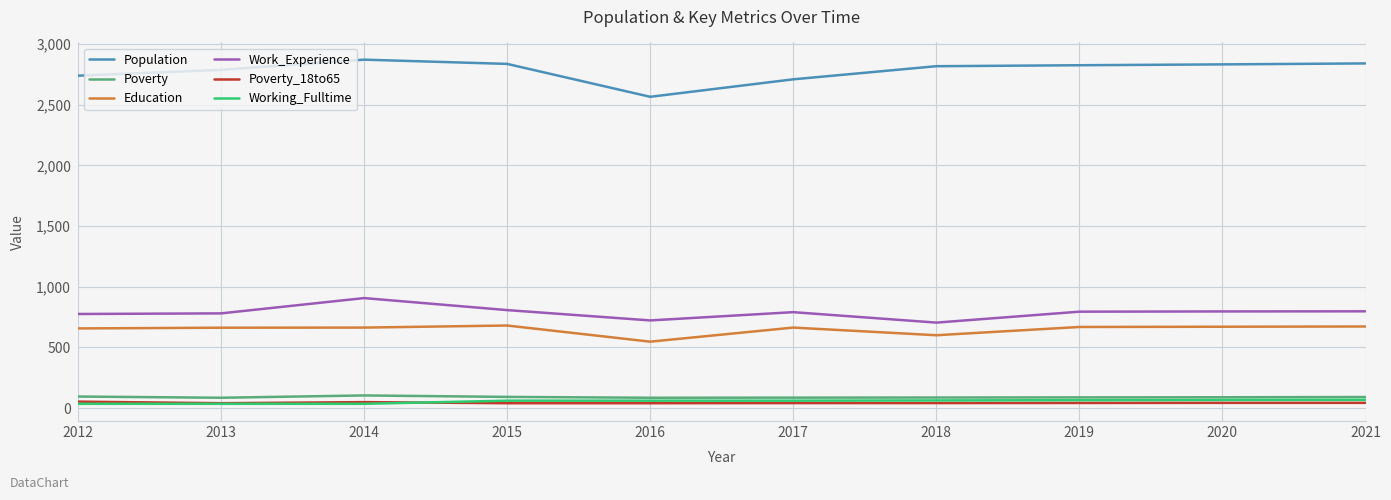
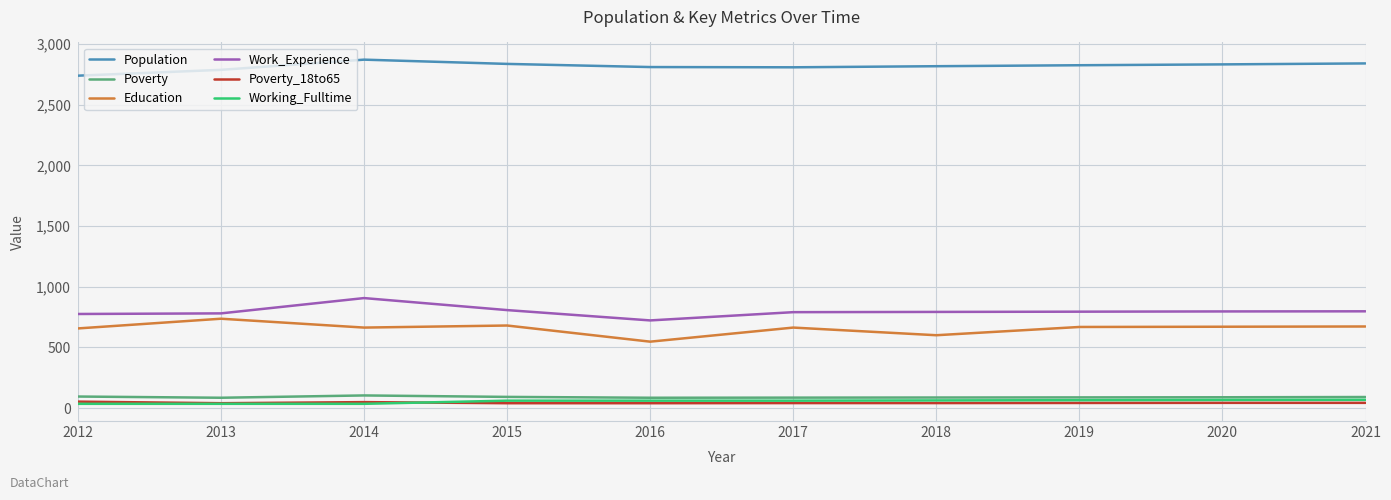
  {
    "Population": {
      "2012": "2,740",
      "2014": "2,870",
      "2015": "2,840",
-     "2016": "2,570",
-     "2017": "2,710",
+     "2016": "2,810",
+     "2017": "2,810",
      "2018": "2,820",
      "2019": "2,830",
      "2020": "2,830",
      "2021": "2,840"
    },
    "Education": {
      "2012": "660",
-     "2013": "660",
+     "2013": "740",
      "2014": "660",
      "2015": "680",
      "2016": "550",
      "2017": "660",
      "2018": "600",
      "2019": "670",
      "2020": "670",
      "2021": "670"
    },
    "Work_Experience": {
      "2012": "780",
      "2013": "780",
      "2014": "910",
      "2015": "810",
      "2016": "720",
      "2017": "790",
-     "2018": "710",
+     "2018": "790",
      "2019": "800",
      "2020": "800",
      "2021": "800"
    },
    "Poverty_18to65": {
      "2018": "40",
      "2019": "40",
      "2020": "40",
      "2021": "40"
    }
  }
